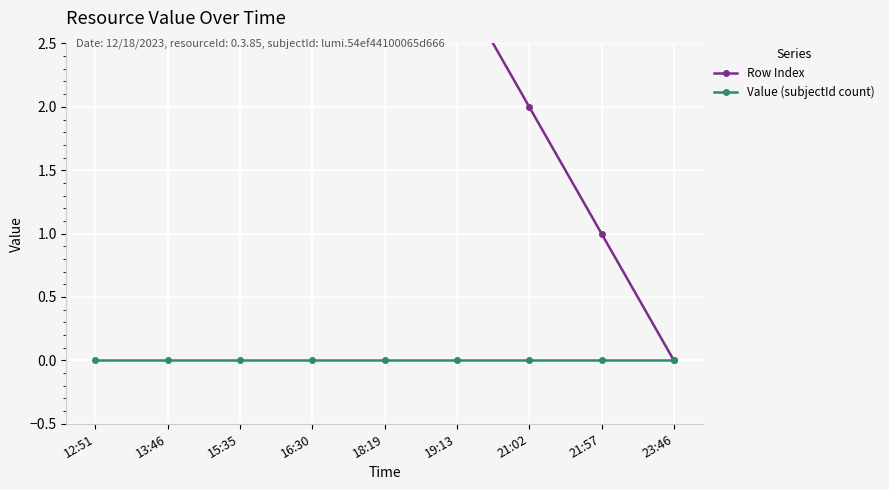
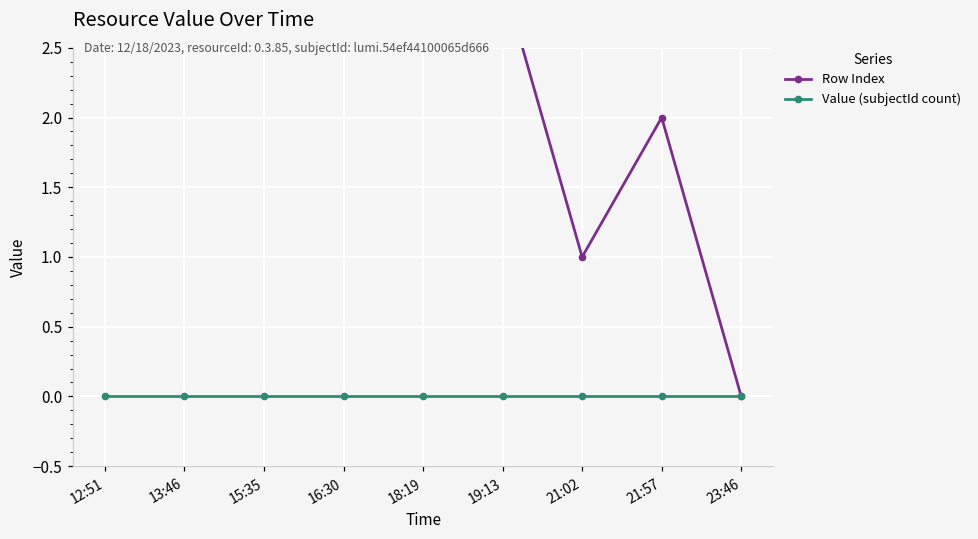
  {
    "Row Index": {
-     "21:02": 2,
-     "21:57": 1
+     "21:02": 1,
+     "21:57": 2
    },
    "Value (subjectId count)": {
      "12:51": 0,
      "13:46": 0,
      "15:35": 0,
      "16:30": 0,
      "18:19": 0,
      "19:13": 0,
      "21:02": 0,
      "21:57": 0
    }
  }
